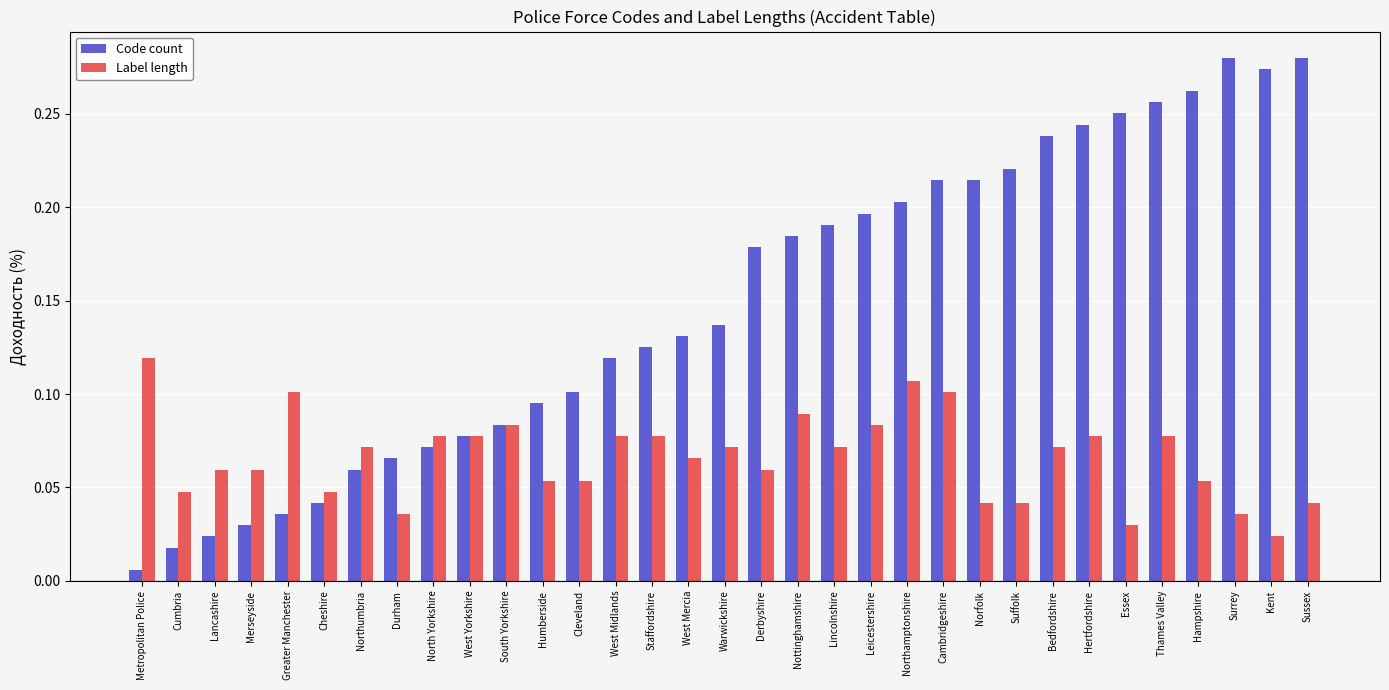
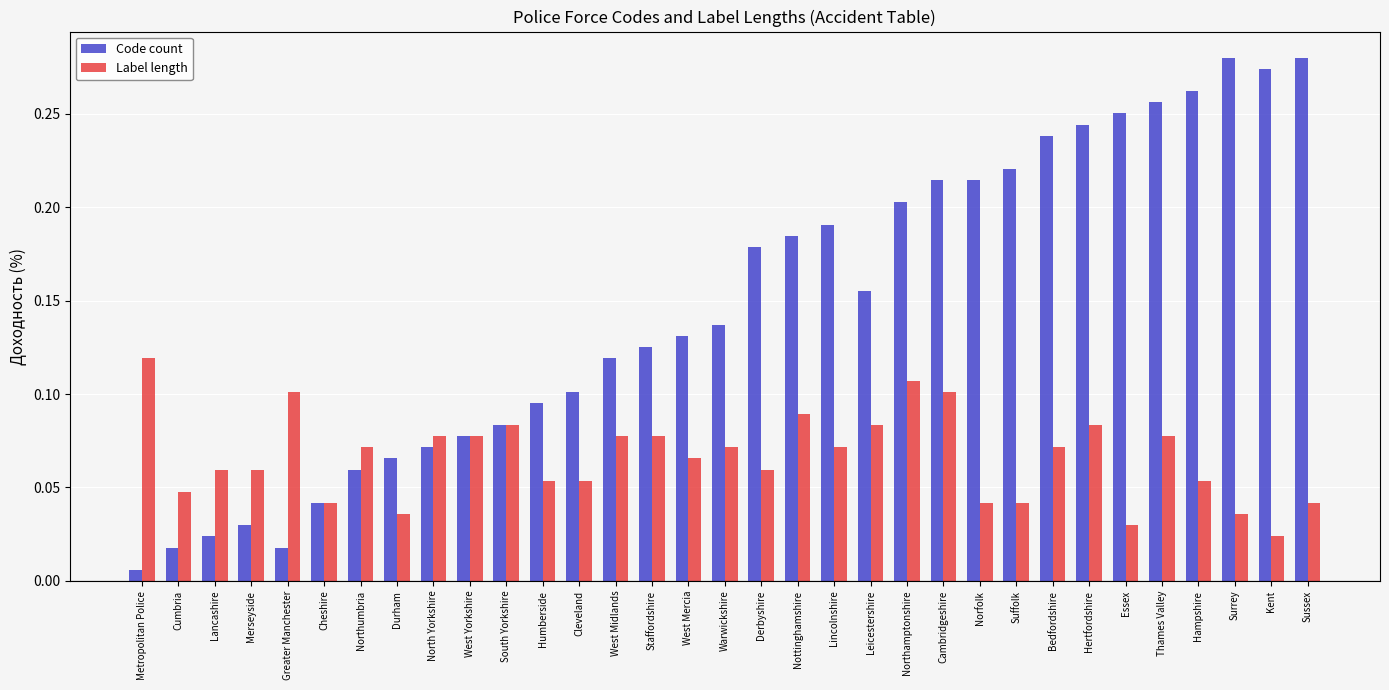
  {
    "Code count": {
      "Metropolitan Police": 0.006,
      "Cumbria": 0.018,
      "Lancashire": 0.024,
      "Merseyside": 0.030,
-     "Greater Manchester": 0.036,
+     "Greater Manchester": 0.018,
      "Cheshire": 0.042,
      "Northumbria": 0.060,
      "Durham": 0.066,
      "North Yorkshire": 0.071,
      "West Yorkshire": 0.077,
      "South Yorkshire": 0.083,
      "Humberside": 0.095,
      "Cleveland": 0.101,
      "West Midlands": 0.119,
      "Staffordshire": 0.125,
      "West Mercia": 0.131,
      "Warwickshire": 0.137,
      "Derbyshire": 0.179,
      "Nottinghamshire": 0.185,
      "Lincolnshire": 0.191,
-     "Leicestershire": 0.197,
+     "Leicestershire": 0.155,
      "Northamptonshire": 0.203,
      "Cambridgeshire": 0.214,
      "Norfolk": 0.214,
      "Suffolk": 0.220,
      "Bedfordshire": 0.238,
      "Hertfordshire": 0.244,
      "Essex": 0.250,
      "Thames Valley": 0.256,
      "Hampshire": 0.262,
      "Surrey": 0.280,
      "Kent": 0.274,
      "Sussex": 0.280
    },
    "Label length": {
      "Metropolitan Police": 0.119,
      "Cumbria": 0.048,
      "Lancashire": 0.060,
      "Merseyside": 0.060,
      "Greater Manchester": 0.101,
-     "Cheshire": 0.048,
+     "Cheshire": 0.042,
      "Northumbria": 0.071,
      "Durham": 0.036,
      "North Yorkshire": 0.077,
      "West Yorkshire": 0.077,
      "South Yorkshire": 0.083,
      "Humberside": 0.054,
      "Cleveland": 0.054,
      "West Midlands": 0.077,
      "Staffordshire": 0.077,
      "West Mercia": 0.066,
      "Warwickshire": 0.071,
      "Derbyshire": 0.060,
      "Nottinghamshire": 0.089,
      "Lincolnshire": 0.071,
      "Leicestershire": 0.083,
      "Northamptonshire": 0.107,
      "Cambridgeshire": 0.101,
      "Norfolk": 0.042,
      "Suffolk": 0.042,
      "Bedfordshire": 0.071,
-     "Hertfordshire": 0.077,
+     "Hertfordshire": 0.083,
      "Essex": 0.030,
      "Thames Valley": 0.077,
      "Hampshire": 0.054,
      "Surrey": 0.036,
      "Kent": 0.024,
      "Sussex": 0.042
    }
  }
